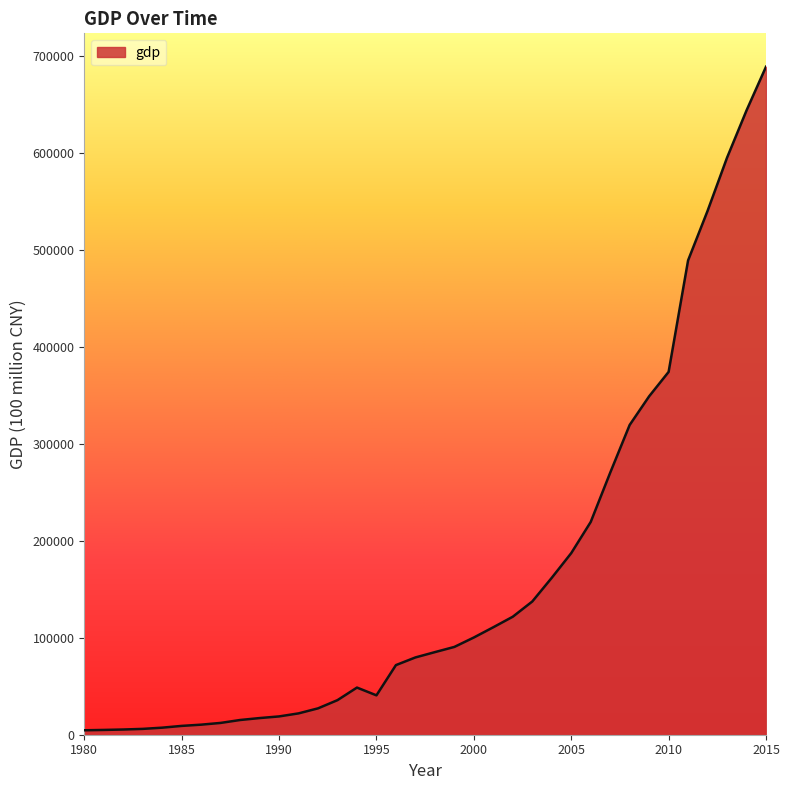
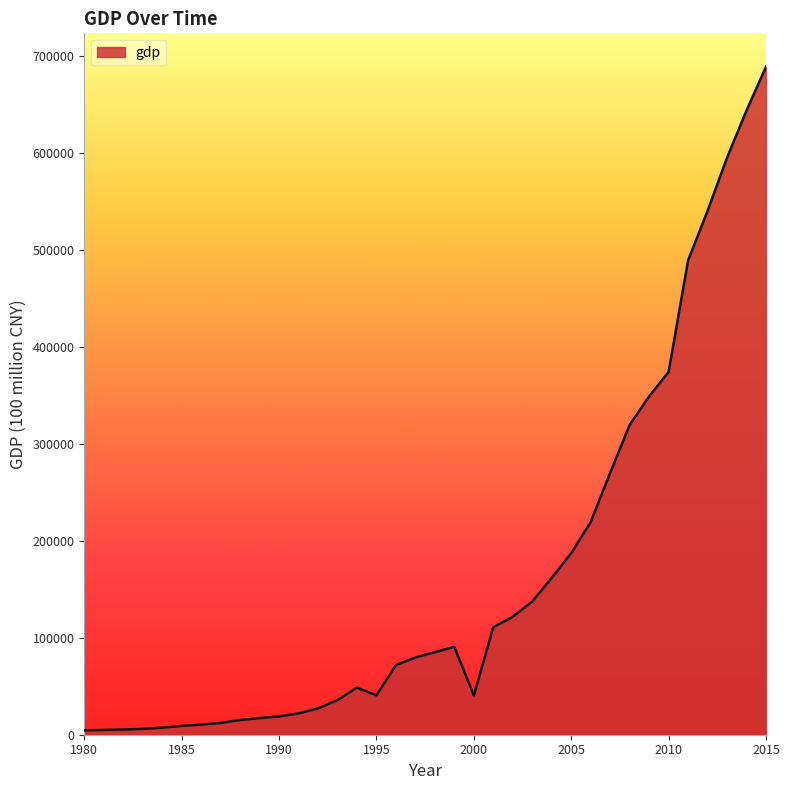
  {
    "1980": 0,
    "1985": 10000,
    "1990": 20000,
    "1995": 40000,
-   "2000": 100000,
+   "2000": 40000,
    "2005": 190000,
    "2010": 370000,
    "2015": 690000
  }
